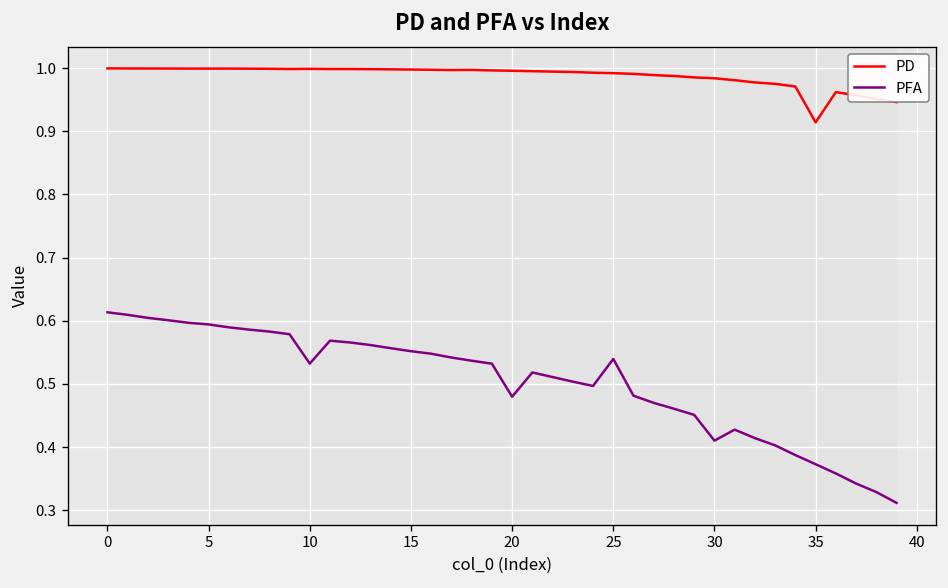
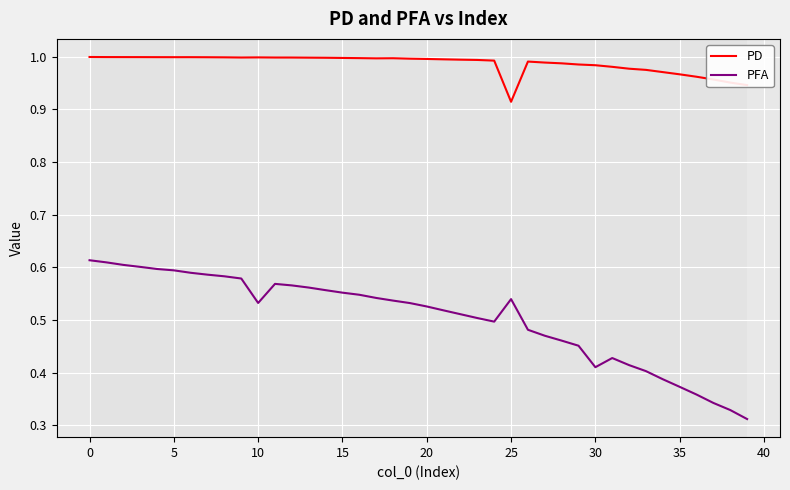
  {
    "PD": {
      "0": 1.00,
      "5": 1.00,
      "10": 1.00,
      "15": 1.00,
      "20": 1.00,
-     "25": 0.99,
+     "25": 0.91,
      "30": 0.98,
-     "35": 0.91
+     "35": 0.97
    },
    "PFA": {
      "0": 0.61,
      "5": 0.59,
      "10": 0.53,
      "15": 0.55,
-     "20": 0.48,
+     "20": 0.53,
      "25": 0.54,
      "30": 0.41,
      "35": 0.37
    }
  }
